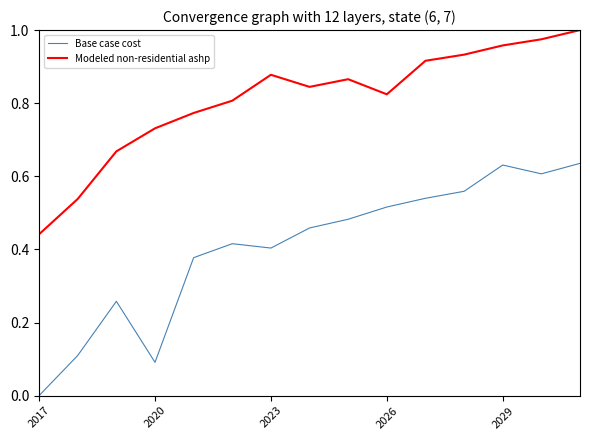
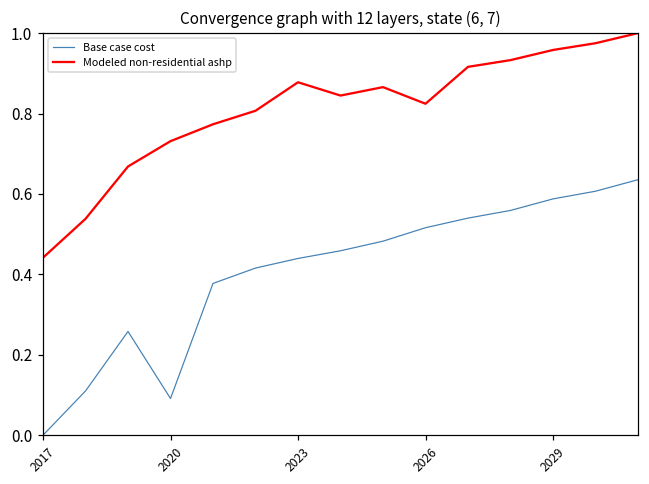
  {
    "Base case cost": {
      "2017": 0.00,
      "2020": 0.09,
-     "2023": 0.40,
+     "2023": 0.44,
      "2026": 0.52,
-     "2029": 0.63
+     "2029": 0.59
    },
    "Modeled non-residential ashp": {
      "2017": 0.44,
      "2020": 0.73,
      "2023": 0.88,
      "2026": 0.82,
      "2029": 0.96
    }
  }
